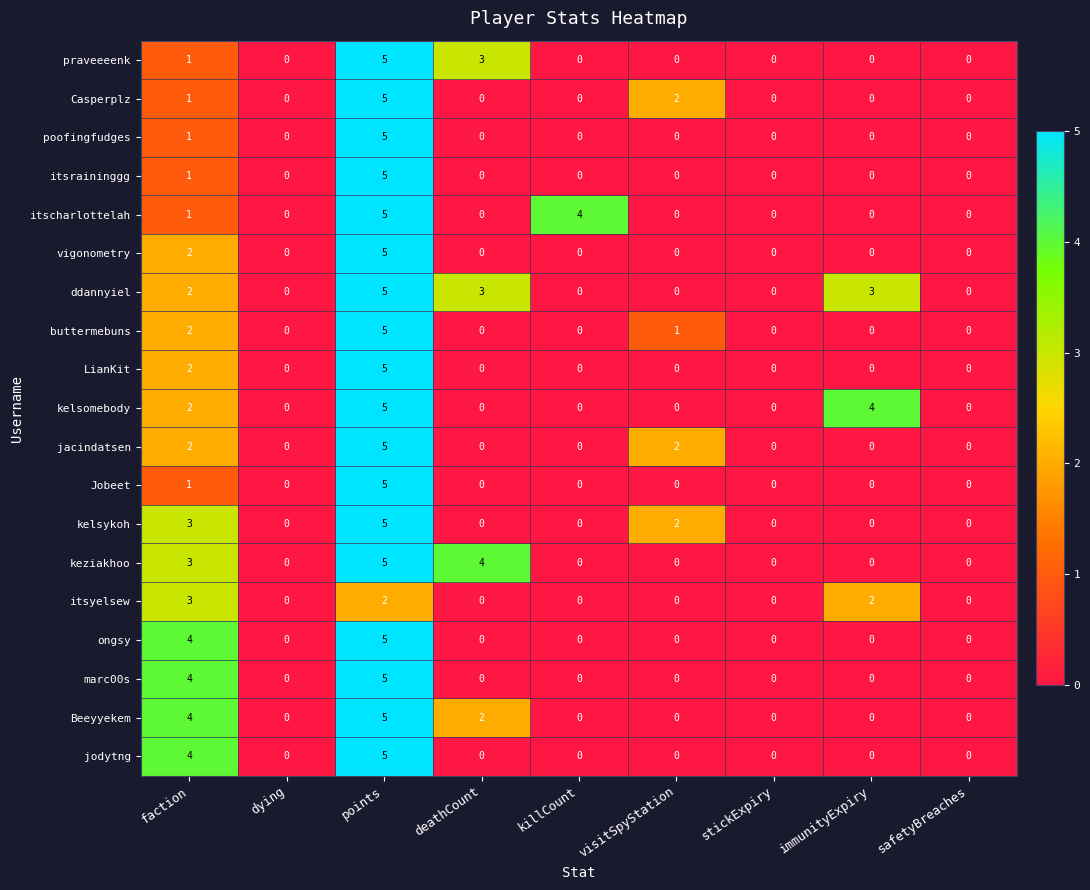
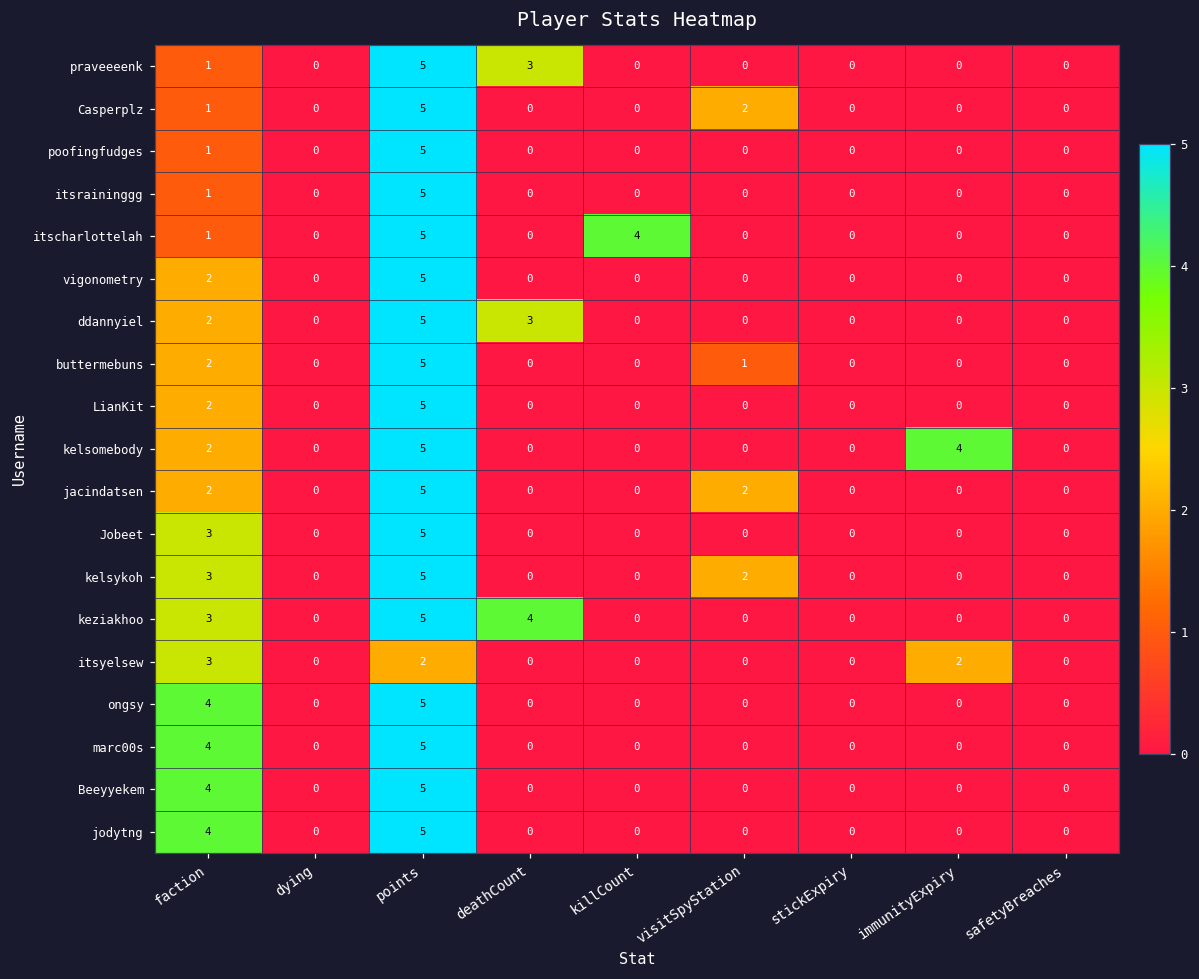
  {
    "praveeeenk": {
      "faction": 1,
      "dying": 0,
      "points": 5,
      "deathCount": 3,
      "killCount": 0,
      "visitSpyStation": 0,
      "stickExpiry": 0,
      "immunityExpiry": 0,
      "safetyBreaches": 0
    },
    "Casperplz": {
      "faction": 1,
      "dying": 0,
      "points": 5,
      "deathCount": 0,
      "killCount": 0,
      "visitSpyStation": 2,
      "stickExpiry": 0,
      "immunityExpiry": 0,
      "safetyBreaches": 0
    },
    "poofingfudges": {
      "faction": 1,
      "dying": 0,
      "points": 5,
      "deathCount": 0,
      "killCount": 0,
      "visitSpyStation": 0,
      "stickExpiry": 0,
      "immunityExpiry": 0,
      "safetyBreaches": 0
    },
    "itsraininggg": {
      "faction": 1,
      "dying": 0,
      "points": 5,
      "deathCount": 0,
      "killCount": 0,
      "visitSpyStation": 0,
      "stickExpiry": 0,
      "immunityExpiry": 0,
      "safetyBreaches": 0
    },
    "itscharlottelah": {
      "faction": 1,
      "dying": 0,
      "points": 5,
      "deathCount": 0,
      "killCount": 4,
      "visitSpyStation": 0,
      "stickExpiry": 0,
      "immunityExpiry": 0,
      "safetyBreaches": 0
    },
    "vigonometry": {
      "faction": 2,
      "dying": 0,
      "points": 5,
      "deathCount": 0,
      "killCount": 0,
      "visitSpyStation": 0,
      "stickExpiry": 0,
      "immunityExpiry": 0,
      "safetyBreaches": 0
    },
    "ddannyiel": {
      "faction": 2,
      "dying": 0,
      "points": 5,
      "deathCount": 3,
      "killCount": 0,
      "visitSpyStation": 0,
      "stickExpiry": 0,
-     "immunityExpiry": 3,
+     "immunityExpiry": 0,
      "safetyBreaches": 0
    },
    "buttermebuns": {
      "faction": 2,
      "dying": 0,
      "points": 5,
      "deathCount": 0,
      "killCount": 0,
      "visitSpyStation": 1,
      "stickExpiry": 0,
      "immunityExpiry": 0,
      "safetyBreaches": 0
    },
    "LianKit": {
      "faction": 2,
      "dying": 0,
      "points": 5,
      "deathCount": 0,
      "killCount": 0,
      "visitSpyStation": 0,
      "stickExpiry": 0,
      "immunityExpiry": 0,
      "safetyBreaches": 0
    },
    "kelsomebody": {
      "faction": 2,
      "dying": 0,
      "points": 5,
      "deathCount": 0,
      "killCount": 0,
      "visitSpyStation": 0,
      "stickExpiry": 0,
      "immunityExpiry": 4,
      "safetyBreaches": 0
    },
    "jacindatsen": {
      "faction": 2,
      "dying": 0,
      "points": 5,
      "deathCount": 0,
      "killCount": 0,
      "visitSpyStation": 2,
      "stickExpiry": 0,
      "immunityExpiry": 0,
      "safetyBreaches": 0
    },
    "Jobeet": {
-     "faction": 1,
+     "faction": 3,
      "dying": 0,
      "points": 5,
      "deathCount": 0,
      "killCount": 0,
      "visitSpyStation": 0,
      "stickExpiry": 0,
      "immunityExpiry": 0,
      "safetyBreaches": 0
    },
    "kelsykoh": {
      "faction": 3,
      "dying": 0,
      "points": 5,
      "deathCount": 0,
      "killCount": 0,
      "visitSpyStation": 2,
      "stickExpiry": 0,
      "immunityExpiry": 0,
      "safetyBreaches": 0
    },
    "keziakhoo": {
      "faction": 3,
      "dying": 0,
      "points": 5,
      "deathCount": 4,
      "killCount": 0,
      "visitSpyStation": 0,
      "stickExpiry": 0,
      "immunityExpiry": 0,
      "safetyBreaches": 0
    },
    "itsyelsew": {
      "faction": 3,
      "dying": 0,
      "points": 2,
      "deathCount": 0,
      "killCount": 0,
      "visitSpyStation": 0,
      "stickExpiry": 0,
      "immunityExpiry": 2,
      "safetyBreaches": 0
    },
    "ongsy": {
      "faction": 4,
      "dying": 0,
      "points": 5,
      "deathCount": 0,
      "killCount": 0,
      "visitSpyStation": 0,
      "stickExpiry": 0,
      "immunityExpiry": 0,
      "safetyBreaches": 0
    },
    "marc00s": {
      "faction": 4,
      "dying": 0,
      "points": 5,
      "deathCount": 0,
      "killCount": 0,
      "visitSpyStation": 0,
      "stickExpiry": 0,
      "immunityExpiry": 0,
      "safetyBreaches": 0
    },
    "Beeyyekem": {
      "faction": 4,
      "dying": 0,
      "points": 5,
-     "deathCount": 2,
+     "deathCount": 0,
      "killCount": 0,
      "visitSpyStation": 0,
      "stickExpiry": 0,
      "immunityExpiry": 0,
      "safetyBreaches": 0
    },
    "jodytng": {
      "faction": 4,
      "dying": 0,
      "points": 5,
      "deathCount": 0,
      "killCount": 0,
      "visitSpyStation": 0,
      "stickExpiry": 0,
      "immunityExpiry": 0,
      "safetyBreaches": 0
    }
  }
